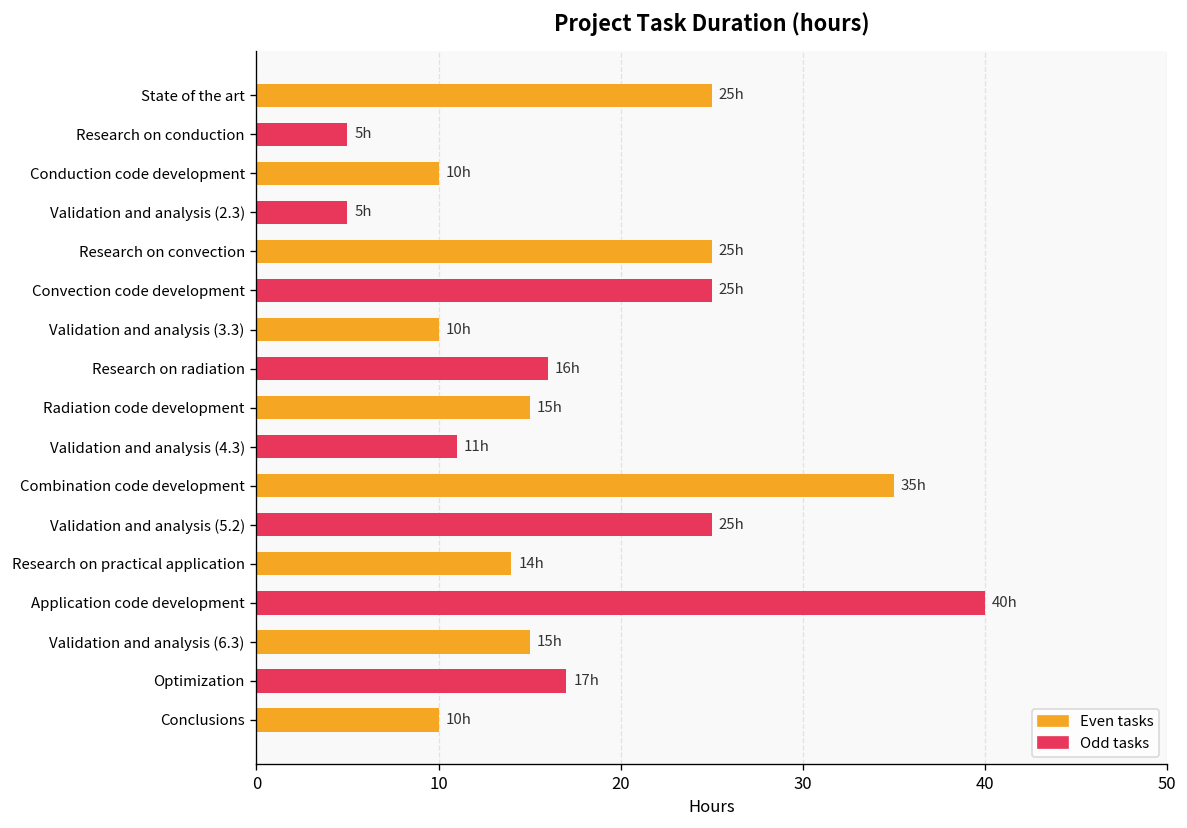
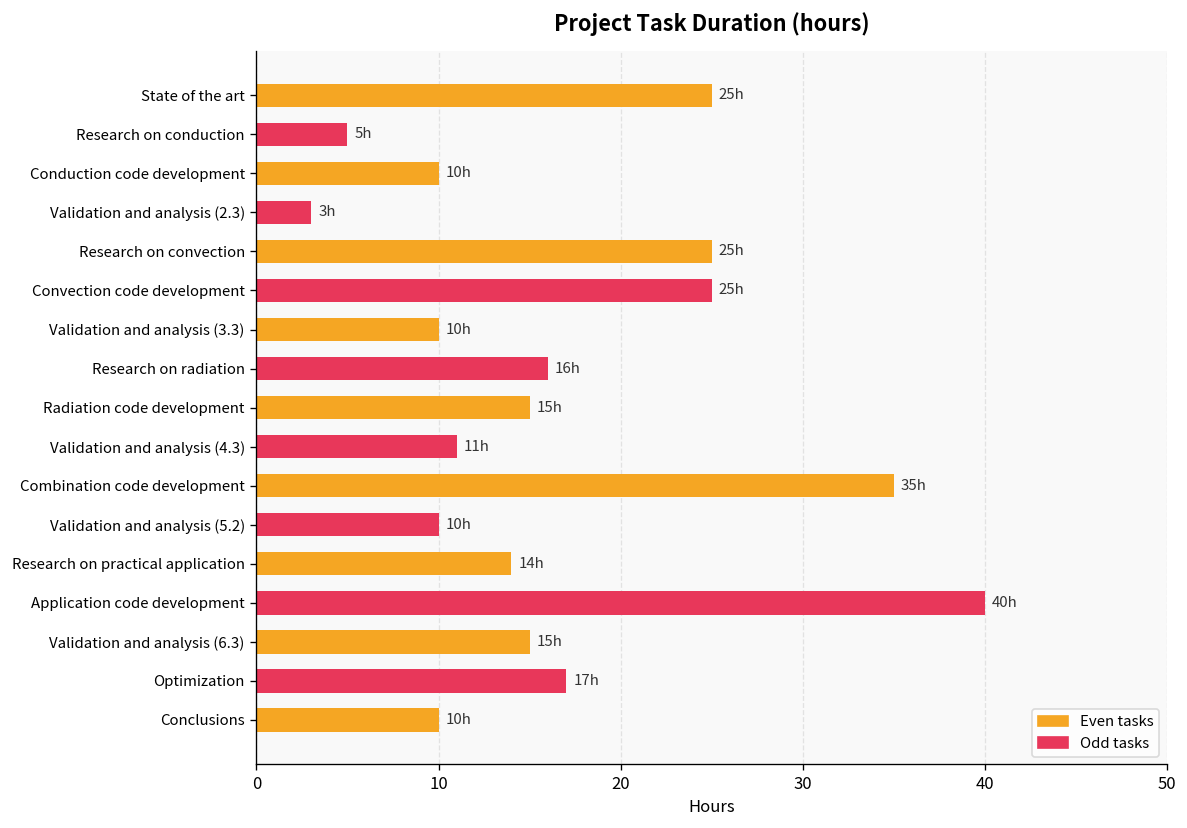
  {
    "State of the art": "25h",
    "Research on conduction": "5h",
    "Conduction code development": "10h",
-   "Validation and analysis (2.3)": "5h",
+   "Validation and analysis (2.3)": "3h",
    "Research on convection": "25h",
    "Convection code development": "25h",
    "Validation and analysis (3.3)": "10h",
    "Research on radiation": "16h",
    "Radiation code development": "15h",
    "Validation and analysis (4.3)": "11h",
    "Combination code development": "35h",
-   "Validation and analysis (5.2)": "25h",
+   "Validation and analysis (5.2)": "10h",
    "Research on practical application": "14h",
    "Application code development": "40h",
    "Validation and analysis (6.3)": "15h",
    "Optimization": "17h",
    "Conclusions": "10h"
  }
